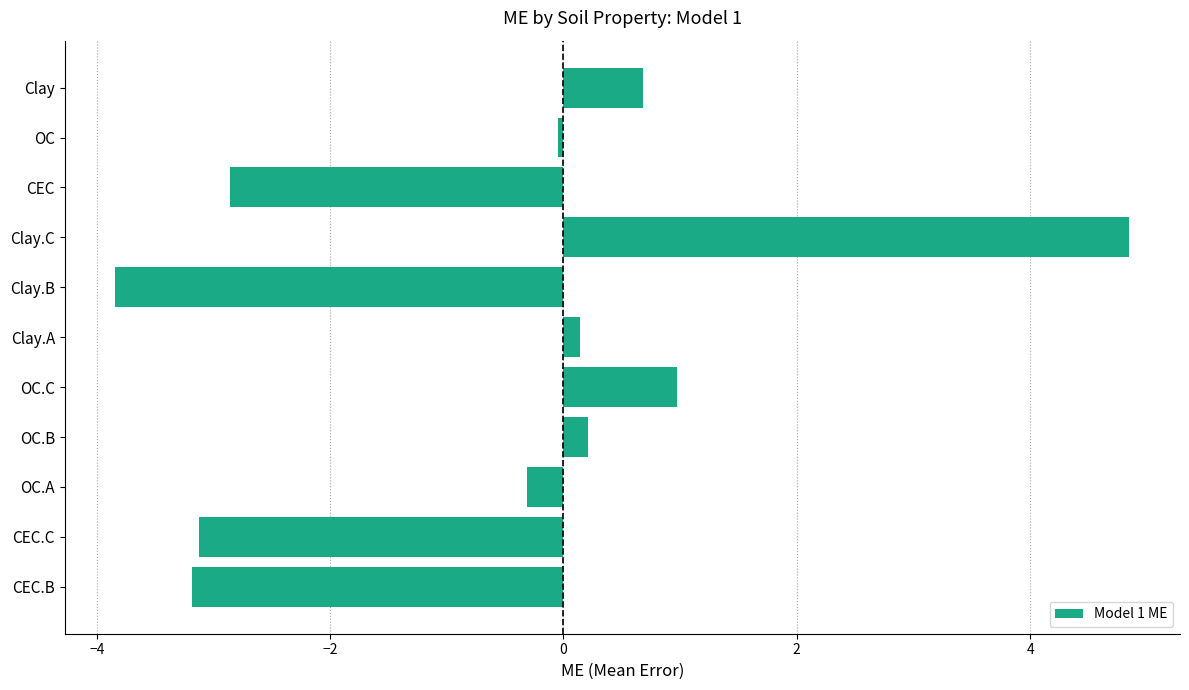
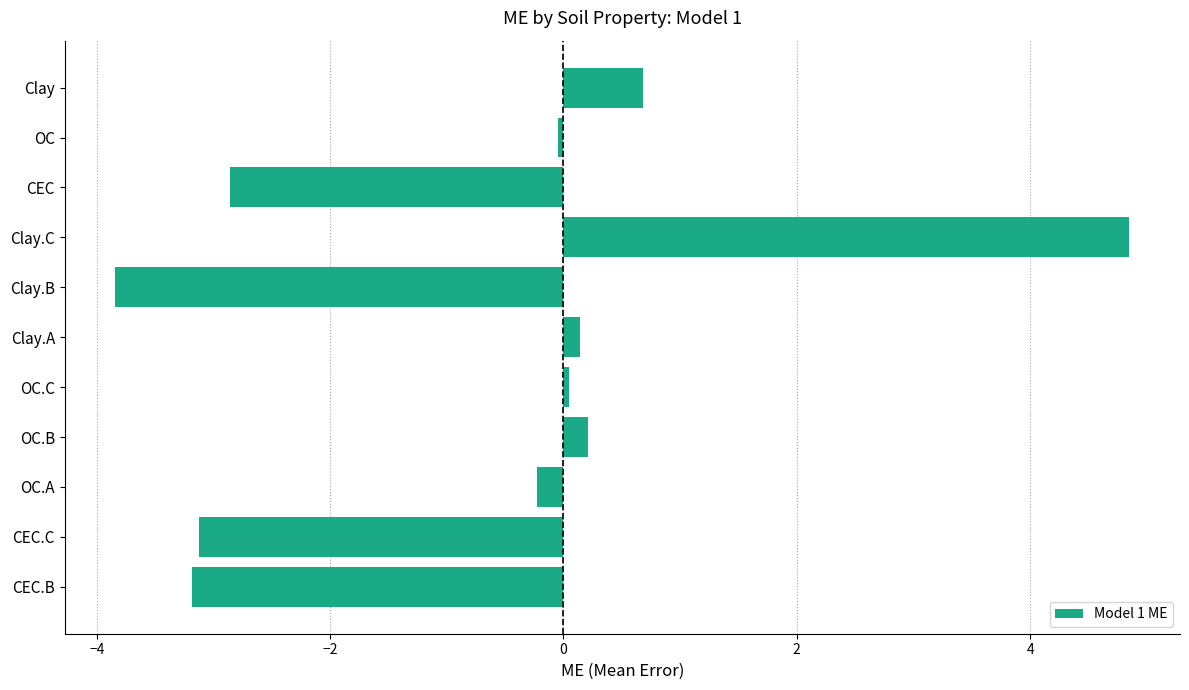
  {
    "Clay": 0.68,
    "OC": -0.05,
    "CEC": -2.86,
    "Clay.C": 4.85,
    "Clay.B": -3.84,
    "Clay.A": 0.14,
-   "OC.C": 0.97,
+   "OC.C": 0.05,
    "OC.B": 0.21,
-   "OC.A": -0.31,
+   "OC.A": -0.23,
    "CEC.C": -3.12,
    "CEC.B": -3.18
  }
